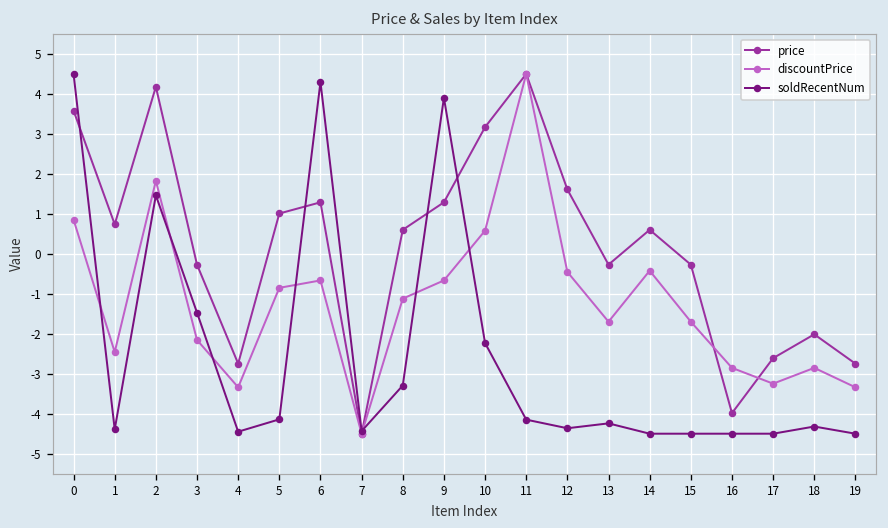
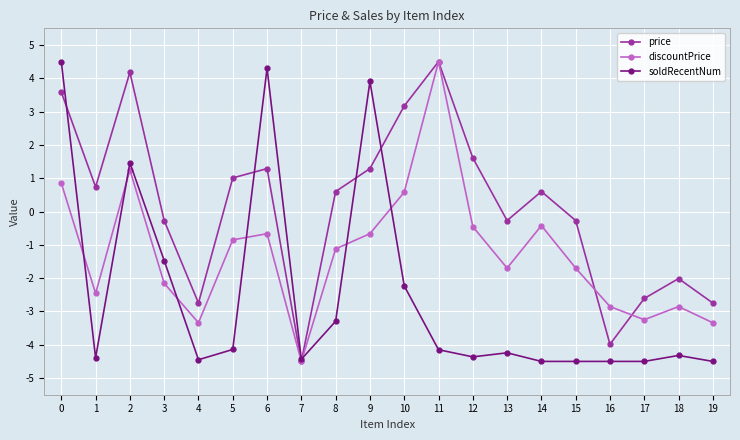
  {
    "discountPrice": {
      "0": 0.9,
      "1": -2.5,
-     "2": 1.8,
+     "2": 1.2,
      "3": -2.2,
      "4": -3.3,
      "5": -0.9,
      "6": -0.7,
      "8": -1.1,
      "9": -0.7,
      "10": 0.6,
      "12": -0.5,
      "13": -1.7,
      "14": -0.4,
      "15": -1.7,
      "16": -2.9,
      "17": -3.2,
      "18": -2.9,
      "19": -3.3
    }
  }
